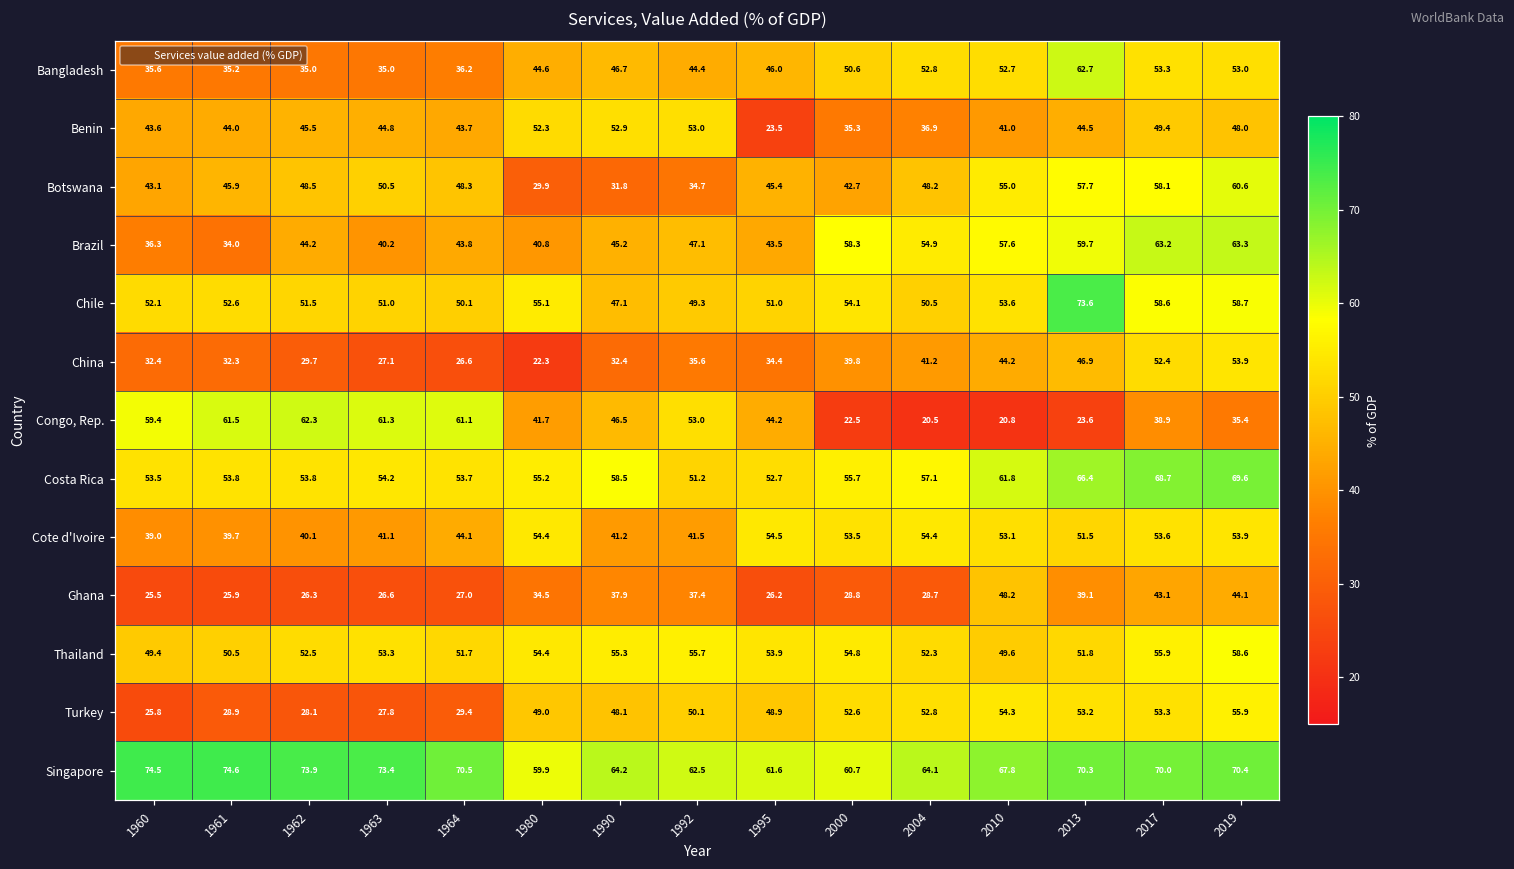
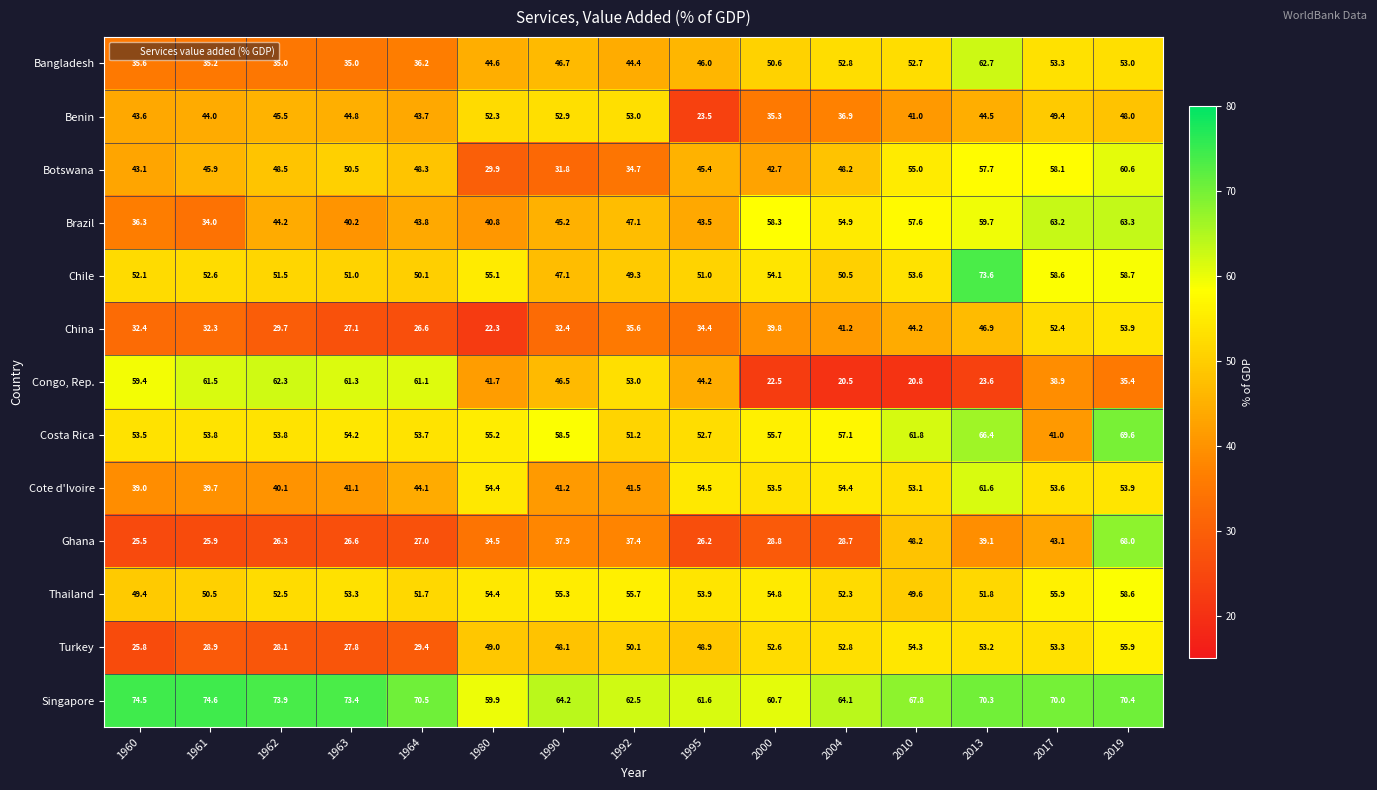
  {
    "Bangladesh": {
      "1963": 35.0,
      "1964": 36.2,
      "1980": 44.6,
      "1990": 46.7,
      "1992": 44.4,
      "1995": 46.0,
      "2000": 50.6,
      "2004": 52.8,
      "2010": 52.7,
      "2013": 62.7,
      "2017": 53.3,
      "2019": 53.0
    },
    "Benin": {
      "1960": 43.6,
      "1961": 44.0,
      "1962": 45.5,
      "1963": 44.8,
      "1964": 43.7,
      "1980": 52.3,
      "1990": 52.9,
      "1992": 53.0,
      "1995": 23.5,
      "2000": 35.3,
      "2004": 36.9,
      "2010": 41.0,
      "2013": 44.5,
      "2017": 49.4,
      "2019": 48.0
    },
    "Botswana": {
      "1960": 43.1,
      "1961": 45.9,
      "1962": 48.5,
      "1963": 50.5,
      "1964": 48.3,
      "1980": 29.9,
      "1990": 31.8,
      "1992": 34.7,
      "1995": 45.4,
      "2000": 42.7,
      "2004": 48.2,
      "2010": 55.0,
      "2013": 57.7,
      "2017": 58.1,
      "2019": 60.6
    },
    "Brazil": {
      "1960": 36.3,
      "1961": 34.0,
      "1962": 44.2,
      "1963": 40.2,
      "1964": 43.8,
      "1980": 40.8,
      "1990": 45.2,
      "1992": 47.1,
      "1995": 43.5,
      "2000": 58.3,
      "2004": 54.9,
      "2010": 57.6,
      "2013": 59.7,
      "2017": 63.2,
      "2019": 63.3
    },
    "Chile": {
      "1960": 52.1,
      "1961": 52.6,
      "1962": 51.5,
      "1963": 51.0,
      "1964": 50.1,
      "1980": 55.1,
      "1990": 47.1,
      "1992": 49.3,
      "1995": 51.0,
      "2000": 54.1,
      "2004": 50.5,
      "2010": 53.6,
      "2013": 73.6,
      "2017": 58.6,
      "2019": 58.7
    },
    "China": {
      "1960": 32.4,
      "1961": 32.3,
      "1962": 29.7,
      "1963": 27.1,
      "1964": 26.6,
      "1980": 22.3,
      "1990": 32.4,
      "1992": 35.6,
      "1995": 34.4,
      "2000": 39.8,
      "2004": 41.2,
      "2010": 44.2,
      "2013": 46.9,
      "2017": 52.4,
      "2019": 53.9
    },
    "Congo, Rep.": {
      "1960": 59.4,
      "1961": 61.5,
      "1962": 62.3,
      "1963": 61.3,
      "1964": 61.1,
      "1980": 41.7,
      "1990": 46.5,
      "1992": 53.0,
      "1995": 44.2,
      "2000": 22.5,
      "2004": 20.5,
      "2010": 20.8,
      "2013": 23.6,
      "2017": 38.9,
      "2019": 35.4
    },
    "Costa Rica": {
      "1960": 53.5,
      "1961": 53.8,
      "1962": 53.8,
      "1963": 54.2,
      "1964": 53.7,
      "1980": 55.2,
      "1990": 58.5,
      "1992": 51.2,
      "1995": 52.7,
      "2000": 55.7,
      "2004": 57.1,
      "2010": 61.8,
      "2013": 66.4,
-     "2017": 68.7,
+     "2017": 41.0,
      "2019": 69.6
    },
    "Cote d'Ivoire": {
      "1960": 39.0,
      "1961": 39.7,
      "1962": 40.1,
      "1963": 41.1,
      "1964": 44.1,
      "1980": 54.4,
      "1990": 41.2,
      "1992": 41.5,
      "1995": 54.5,
      "2000": 53.5,
      "2004": 54.4,
      "2010": 53.1,
-     "2013": 51.5,
+     "2013": 61.6,
      "2017": 53.6,
      "2019": 53.9
    },
    "Ghana": {
      "1960": 25.5,
      "1961": 25.9,
      "1962": 26.3,
      "1963": 26.6,
      "1964": 27.0,
      "1980": 34.5,
      "1990": 37.9,
      "1992": 37.4,
      "1995": 26.2,
      "2000": 28.8,
      "2004": 28.7,
      "2010": 48.2,
      "2013": 39.1,
      "2017": 43.1,
-     "2019": 44.1
+     "2019": 68.0
    },
    "Thailand": {
      "1960": 49.4,
      "1961": 50.5,
      "1962": 52.5,
      "1963": 53.3,
      "1964": 51.7,
      "1980": 54.4,
      "1990": 55.3,
      "1992": 55.7,
      "1995": 53.9,
      "2000": 54.8,
      "2004": 52.3,
      "2010": 49.6,
      "2013": 51.8,
      "2017": 55.9,
      "2019": 58.6
    },
    "Turkey": {
      "1960": 25.8,
      "1961": 28.9,
      "1962": 28.1,
      "1963": 27.8,
      "1964": 29.4,
      "1980": 49.0,
      "1990": 48.1,
      "1992": 50.1,
      "1995": 48.9,
      "2000": 52.6,
      "2004": 52.8,
      "2010": 54.3,
      "2013": 53.2,
      "2017": 53.3,
      "2019": 55.9
    },
    "Singapore": {
      "1960": 74.5,
      "1961": 74.6,
      "1962": 73.9,
      "1963": 73.4,
      "1964": 70.5,
      "1980": 59.9,
      "1990": 64.2,
      "1992": 62.5,
      "1995": 61.6,
      "2000": 60.7,
      "2004": 64.1,
      "2010": 67.8,
      "2013": 70.3,
      "2017": 70.0,
      "2019": 70.4
    }
  }
